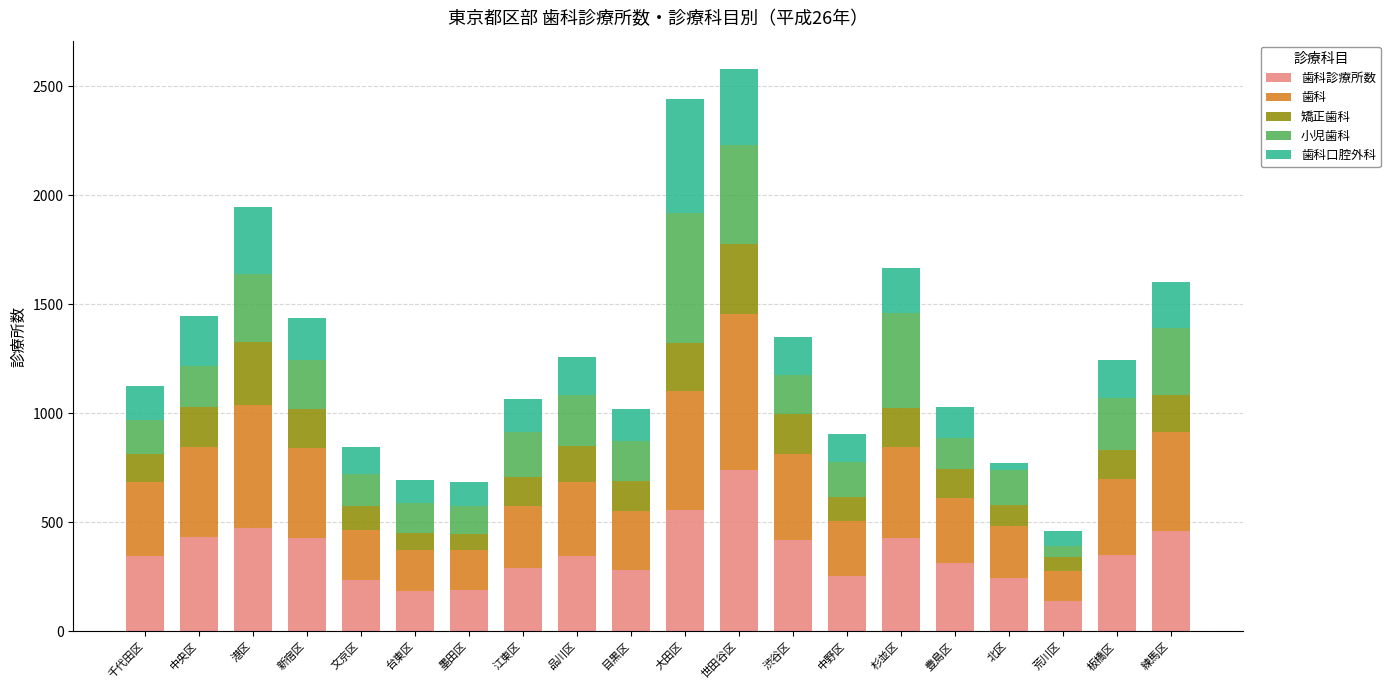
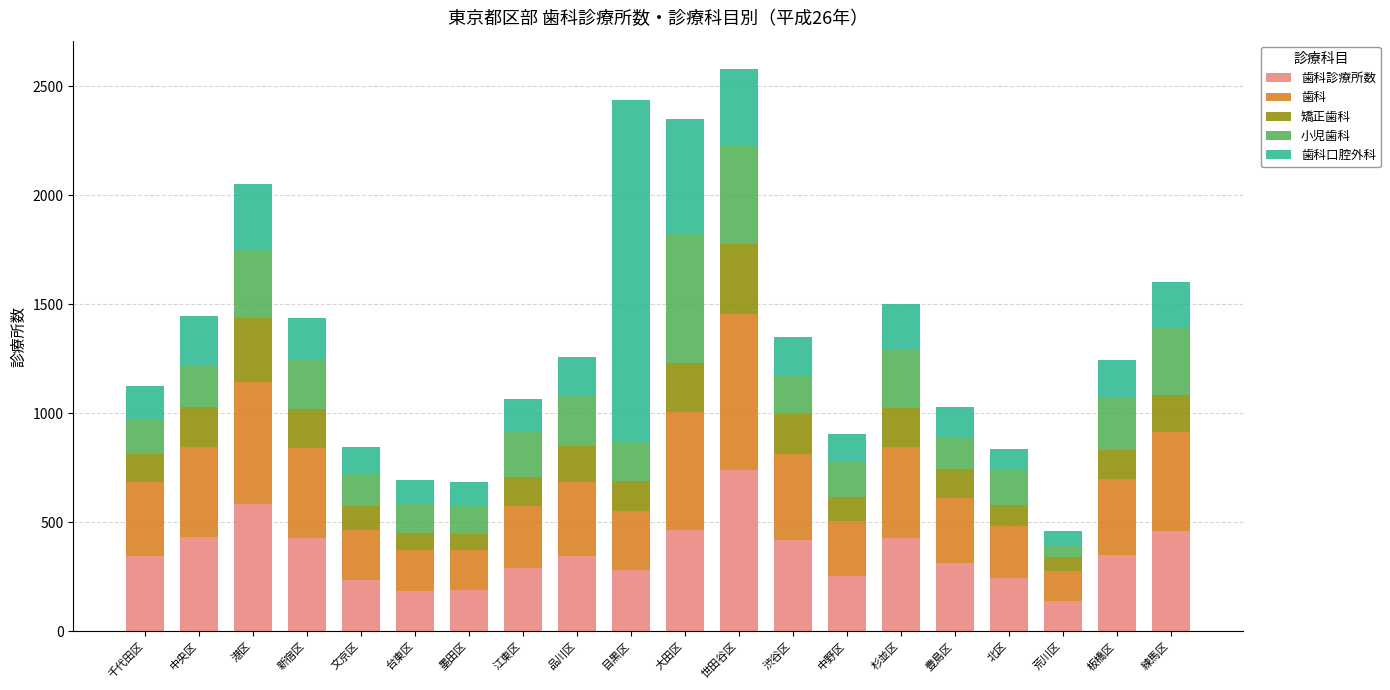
  {
    "歯科診療所数": {
      "千代田区": 350,
      "中央区": 430,
-     "港区": 480,
+     "港区": 580,
      "新宿区": 430,
      "文京区": 240,
      "台東区": 190,
      "墨田区": 190,
      "江東区": 290,
      "品川区": 350,
      "目黒区": 280,
-     "大田区": 560,
+     "大田区": 460,
      "世田谷区": 740,
      "渋谷区": 420,
      "中野区": 250,
      "杉並区": 430,
      "豊島区": 310,
      "北区": 250,
      "荒川区": 140,
      "板橋区": 350,
      "練馬区": 460
    },
    "歯科": {
      "千代田区": 340,
      "中央区": 410,
      "港区": 560,
      "新宿区": 410,
      "文京区": 230,
      "台東区": 190,
      "墨田区": 190,
      "江東区": 290,
      "品川区": 340,
      "目黒区": 270,
      "大田区": 550,
      "世田谷区": 710,
      "渋谷区": 400,
      "中野区": 250,
      "杉並区": 420,
      "豊島区": 300,
      "北区": 240,
      "荒川区": 140,
      "板橋区": 350,
      "練馬区": 450
    },
    "矯正歯科": {
      "千代田区": 130,
      "中央区": 180,
      "港区": 290,
      "新宿区": 180,
      "文京区": 110,
      "台東区": 80,
      "墨田区": 70,
      "江東区": 140,
      "品川区": 160,
      "目黒区": 140,
      "大田区": 220,
      "世田谷区": 320,
      "渋谷区": 180,
      "中野区": 110,
      "杉並区": 180,
      "豊島区": 130,
      "北区": 100,
      "荒川区": 60,
      "板橋区": 130,
      "練馬区": 170
    },
    "小児歯科": {
      "千代田区": 150,
      "中央区": 190,
      "港区": 310,
      "新宿区": 230,
      "文京区": 150,
      "台東区": 140,
      "墨田区": 130,
      "江東区": 200,
      "品川区": 230,
      "目黒区": 180,
      "大田区": 590,
      "世田谷区": 460,
      "渋谷区": 180,
      "中野区": 160,
-     "杉並区": 440,
+     "杉並区": 270,
      "豊島区": 140,
      "北区": 160,
      "荒川区": 50,
      "板橋区": 240,
      "練馬区": 300
    },
    "歯科口腔外科": {
      "千代田区": 160,
      "中央区": 230,
      "港区": 310,
      "新宿区": 200,
      "文京区": 120,
      "台東区": 110,
      "墨田区": 110,
      "江東区": 150,
      "品川区": 180,
-     "目黒区": 150,
+     "目黒区": 1560,
      "大田区": 530,
      "世田谷区": 350,
      "渋谷区": 180,
      "中野区": 120,
      "杉並区": 210,
      "豊島区": 140,
-     "北区": 30,
+     "北区": 100,
      "荒川区": 70,
      "板橋区": 170,
      "練馬区": 210
    }
  }
